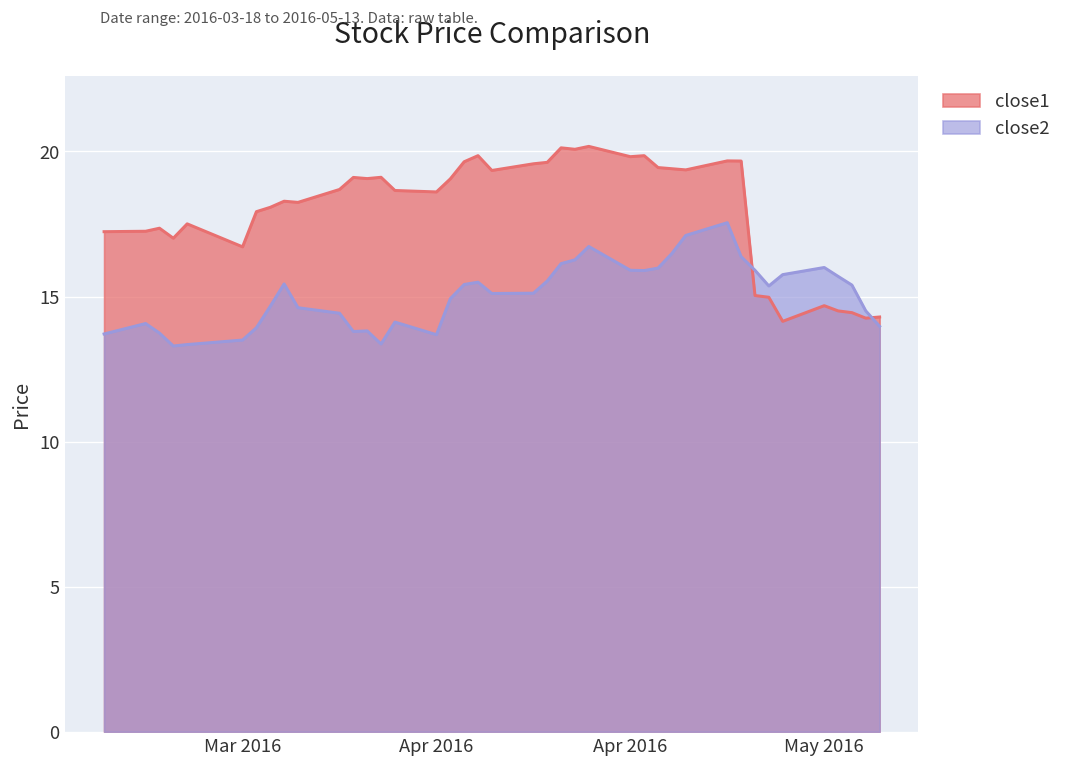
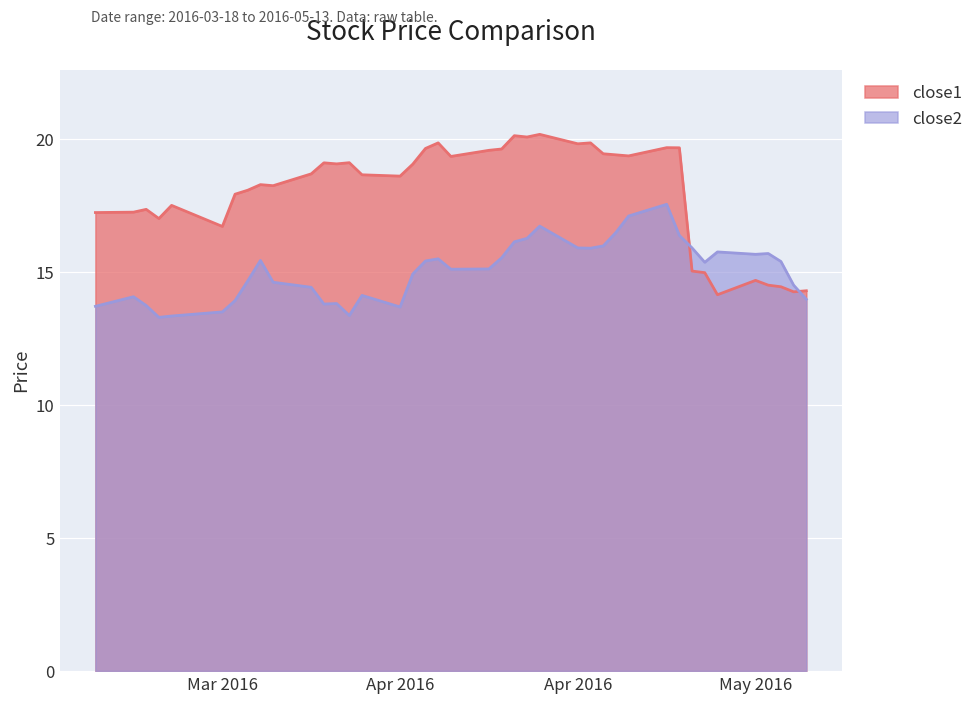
  {
    "close1": {
      "Mar 2016": 16.7,
      "May 2016": 14.7
    },
    "close2": {
      "Mar 2016": 13.5,
-     "May 2016": 16.0
+     "May 2016": 15.7
    }
  }
